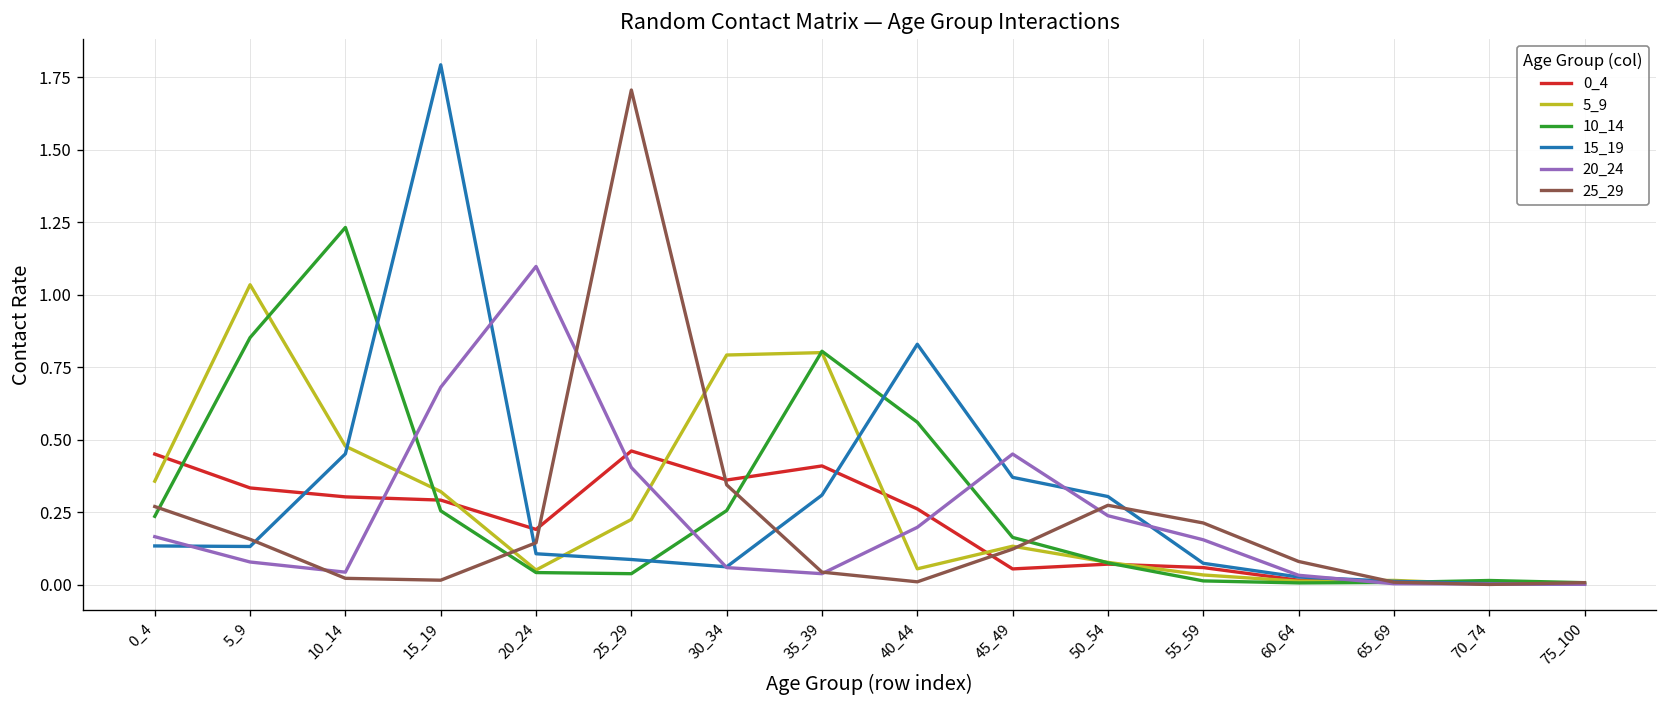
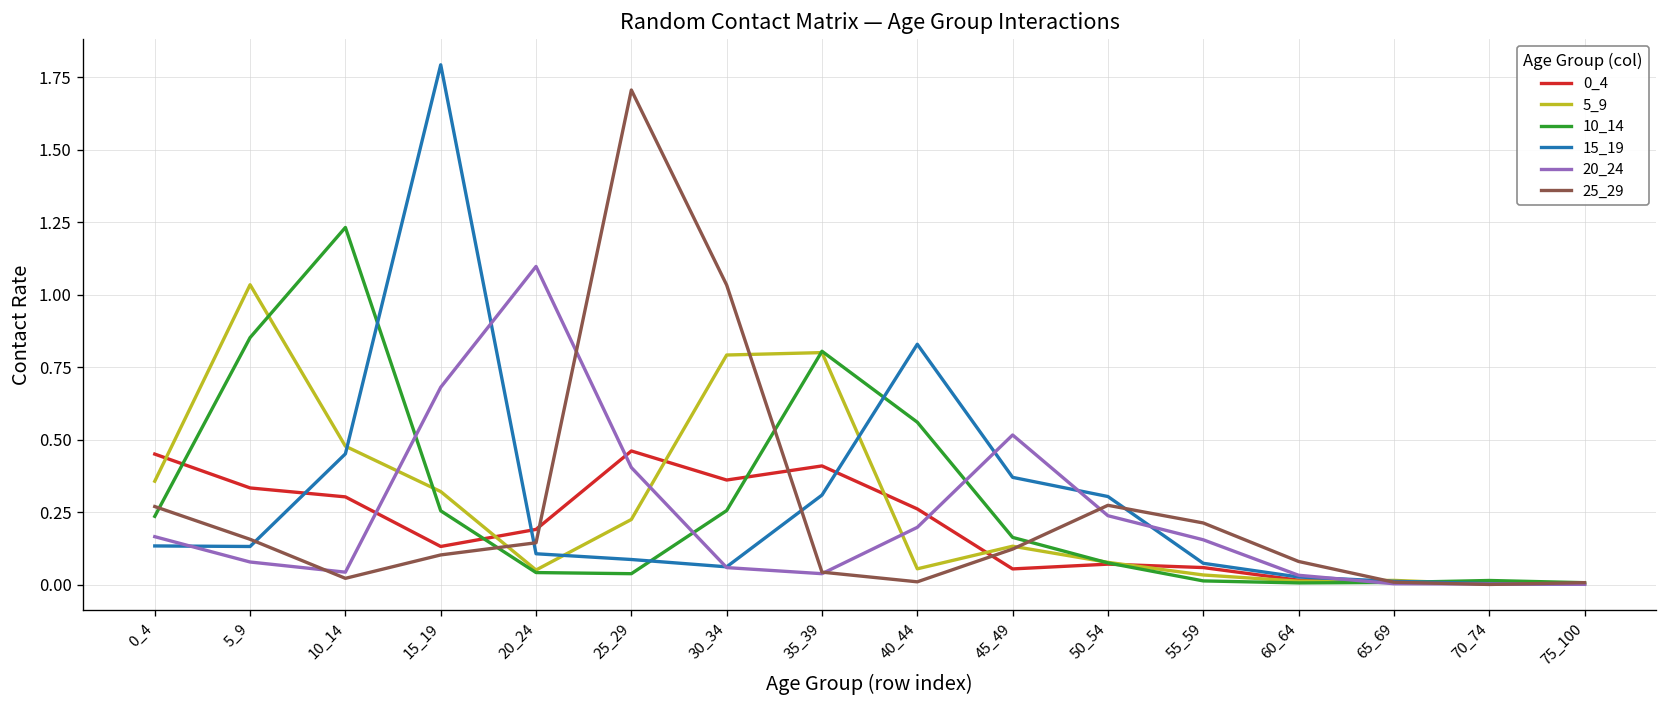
  {
    "0_4": {
      "0_4": 0.45,
      "5_9": 0.33,
      "10_14": 0.30,
-     "15_19": 0.29,
+     "15_19": 0.13,
      "20_24": 0.19,
      "25_29": 0.46,
      "30_34": 0.36,
      "35_39": 0.41,
      "40_44": 0.26,
      "45_49": 0.06,
      "55_59": 0.06
    },
    "5_9": {
      "0_4": 0.36,
      "5_9": 1.04,
      "10_14": 0.48,
      "15_19": 0.32,
      "25_29": 0.23,
      "30_34": 0.79,
      "40_44": 0.06,
      "55_59": 0.03
    },
    "10_14": {
      "0_4": 0.24,
      "5_9": 0.85,
      "10_14": 1.23,
      "15_19": 0.26,
      "25_29": 0.04,
      "30_34": 0.26,
      "40_44": 0.56,
      "45_49": 0.16,
      "55_59": 0.01,
      "70_74": 0.02
    },
    "15_19": {
      "0_4": 0.13,
      "5_9": 0.13,
      "10_14": 0.45,
      "15_19": 1.79,
      "20_24": 0.11,
      "25_29": 0.09,
      "35_39": 0.31,
      "40_44": 0.83,
      "45_49": 0.37,
      "50_54": 0.30,
      "55_59": 0.07
    },
    "20_24": {
      "0_4": 0.17,
      "5_9": 0.08,
      "10_14": 0.04,
      "15_19": 0.68,
      "20_24": 1.10,
      "25_29": 0.40,
      "40_44": 0.20,
-     "45_49": 0.45,
+     "45_49": 0.52,
      "50_54": 0.24,
      "55_59": 0.16
    },
    "25_29": {
      "0_4": 0.27,
      "5_9": 0.16,
      "10_14": 0.02,
-     "15_19": 0.02,
+     "15_19": 0.10,
      "20_24": 0.15,
      "25_29": 1.71,
-     "30_34": 0.35,
+     "30_34": 1.03,
      "40_44": 0.01,
      "50_54": 0.27,
      "55_59": 0.21,
      "60_64": 0.08
    }
  }
